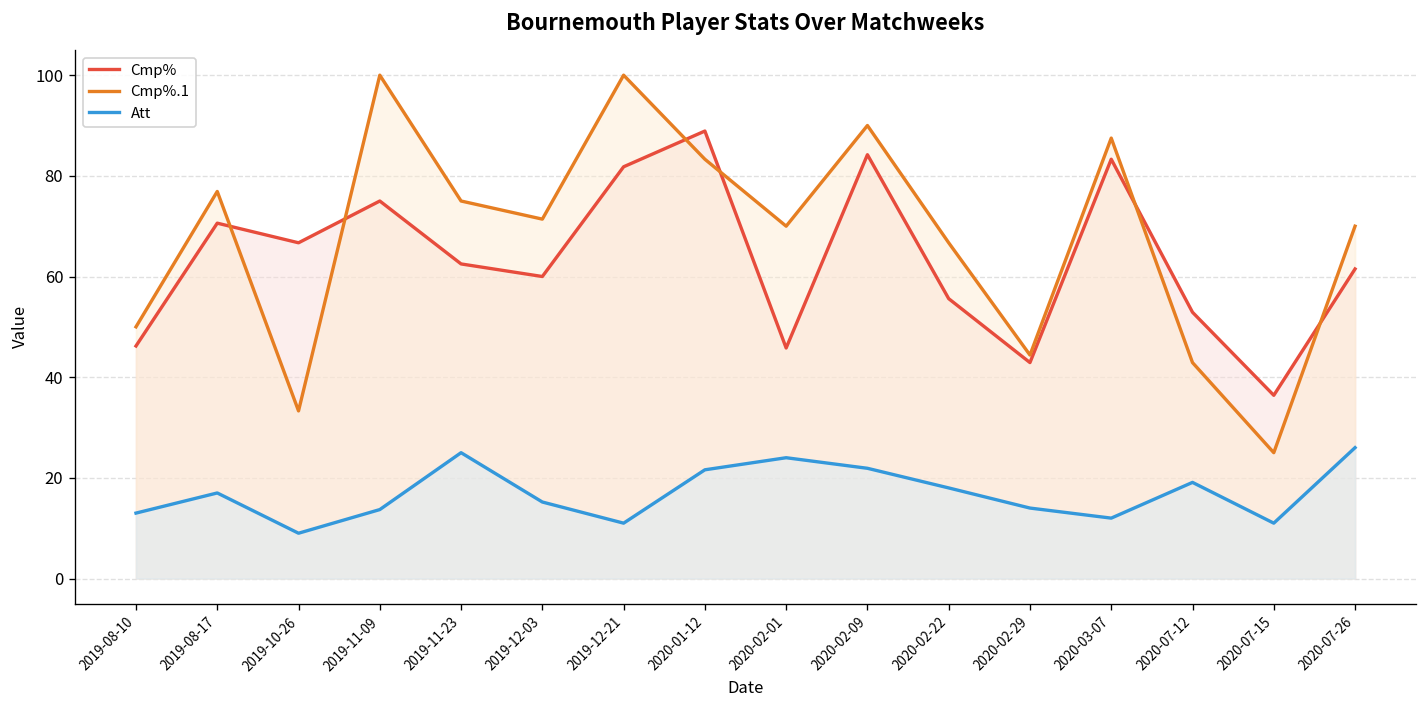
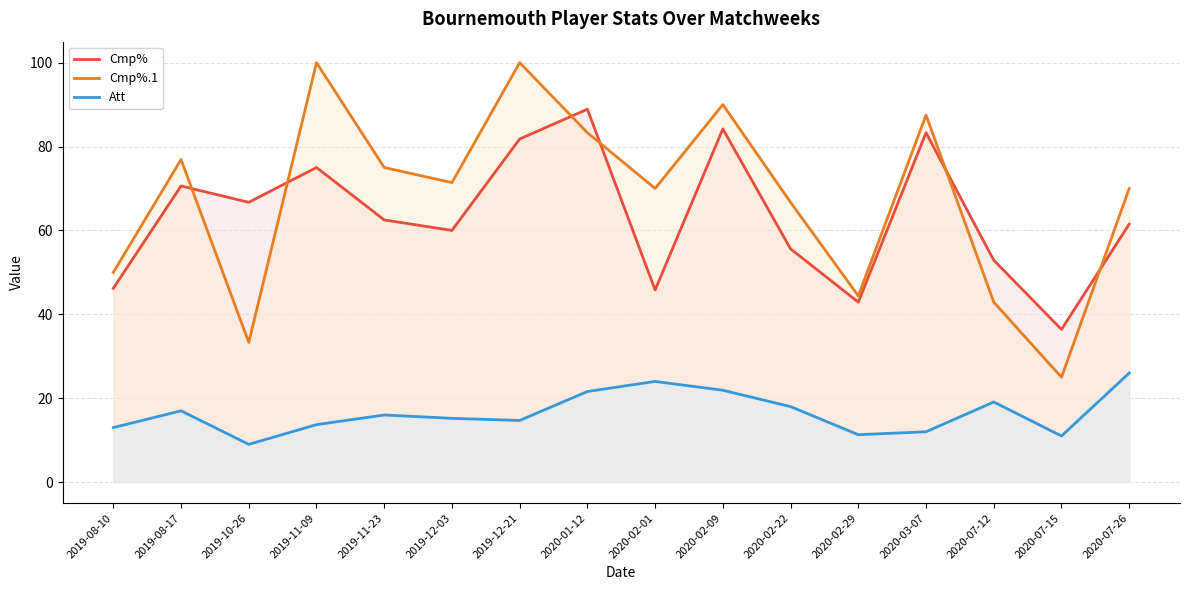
  {
    "Att": {
      "2019-08-10": 13,
      "2019-08-17": 17,
      "2019-10-26": 9,
      "2019-11-09": 14,
-     "2019-11-23": 25,
+     "2019-11-23": 16,
      "2019-12-03": 15,
-     "2019-12-21": 11,
+     "2019-12-21": 15,
      "2020-01-12": 22,
      "2020-02-01": 24,
      "2020-02-09": 22,
      "2020-02-22": 18,
-     "2020-02-29": 14,
+     "2020-02-29": 11,
      "2020-03-07": 12,
      "2020-07-12": 19,
      "2020-07-15": 11,
      "2020-07-26": 26
    }
  }
